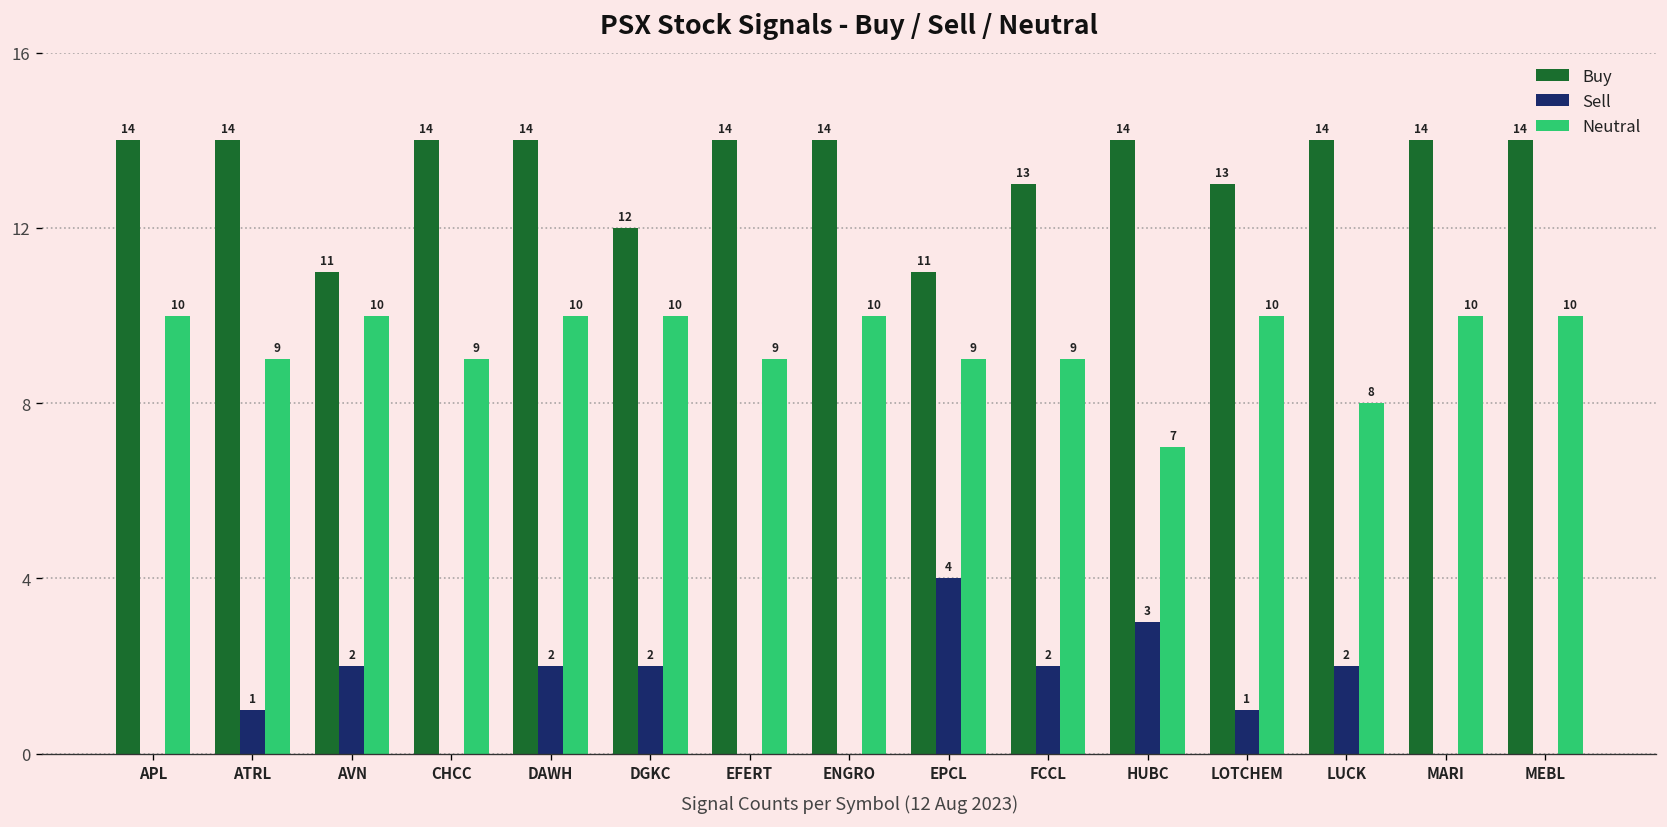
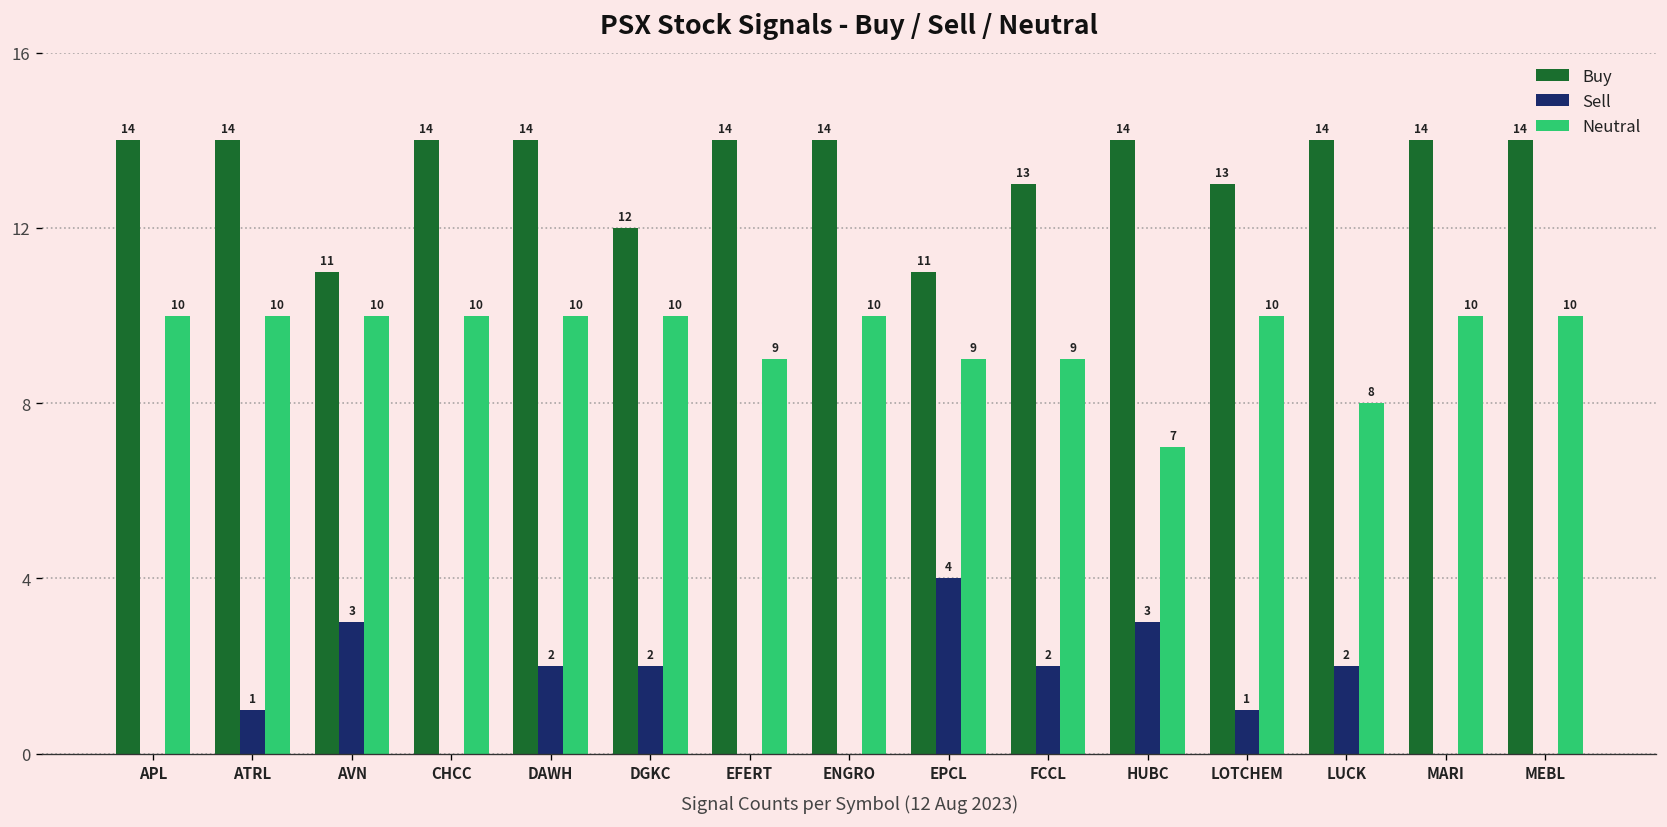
  {
    "Buy": {
      "APL": 14,
      "ATRL": 14,
      "AVN": 11,
      "CHCC": 14,
      "DAWH": 14,
      "DGKC": 12,
      "EFERT": 14,
      "ENGRO": 14,
      "EPCL": 11,
      "FCCL": 13,
      "HUBC": 14,
      "LOTCHEM": 13,
      "LUCK": 14,
      "MARI": 14,
      "MEBL": 14
    },
    "Sell": {
      "ATRL": 1,
-     "AVN": 2,
+     "AVN": 3,
      "DAWH": 2,
      "DGKC": 2,
      "EPCL": 4,
      "FCCL": 2,
      "HUBC": 3,
      "LOTCHEM": 1,
      "LUCK": 2
    },
    "Neutral": {
      "APL": 10,
-     "ATRL": 9,
+     "ATRL": 10,
      "AVN": 10,
-     "CHCC": 9,
+     "CHCC": 10,
      "DAWH": 10,
      "DGKC": 10,
      "EFERT": 9,
      "ENGRO": 10,
      "EPCL": 9,
      "FCCL": 9,
      "HUBC": 7,
      "LOTCHEM": 10,
      "LUCK": 8,
      "MARI": 10,
      "MEBL": 10
    }
  }
